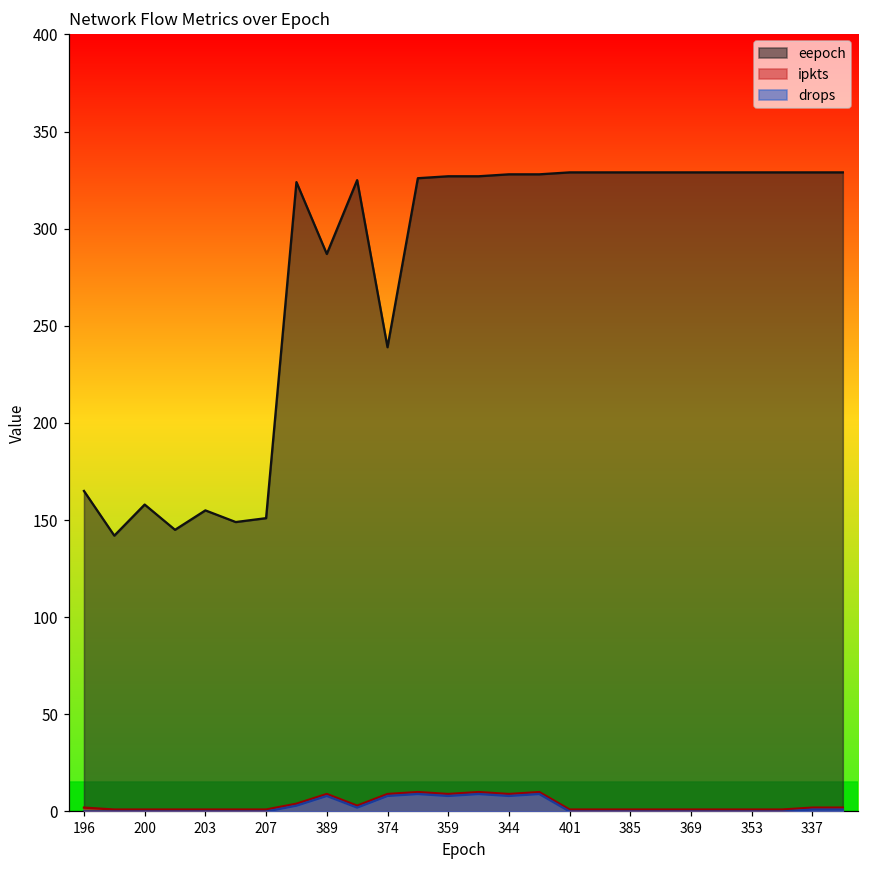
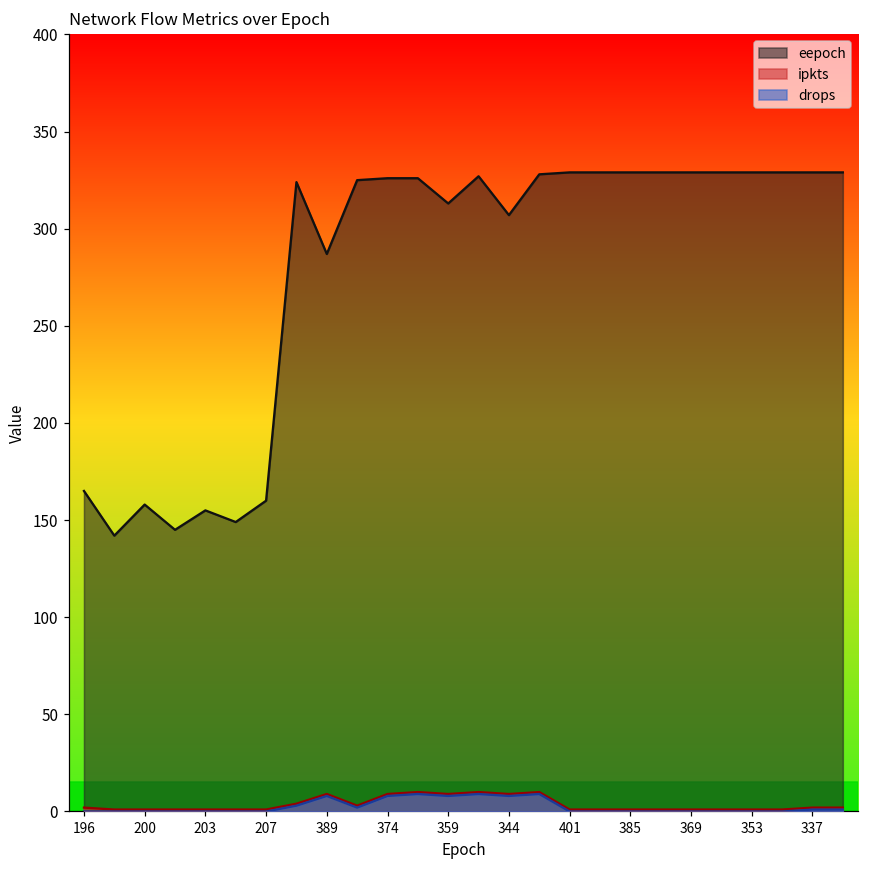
  {
    "eepoch": {
      "196": 165,
      "200": 158,
      "203": 155,
-     "207": 151,
+     "207": 160,
      "389": 287,
-     "374": 239,
-     "359": 327,
-     "344": 328,
+     "374": 326,
+     "359": 313,
+     "344": 307,
      "401": 329,
      "385": 329,
      "369": 329,
      "353": 329,
      "337": 329
    }
  }
